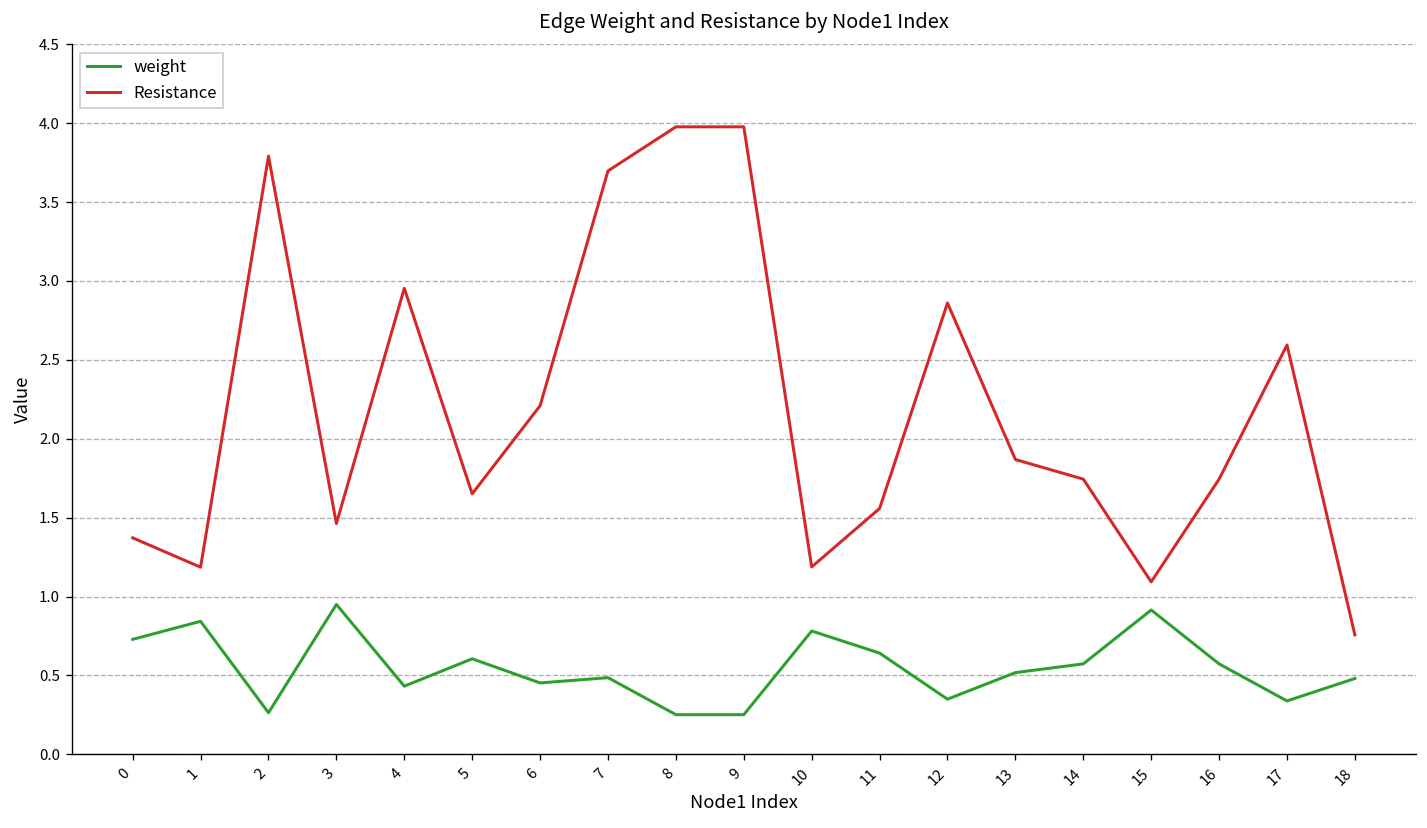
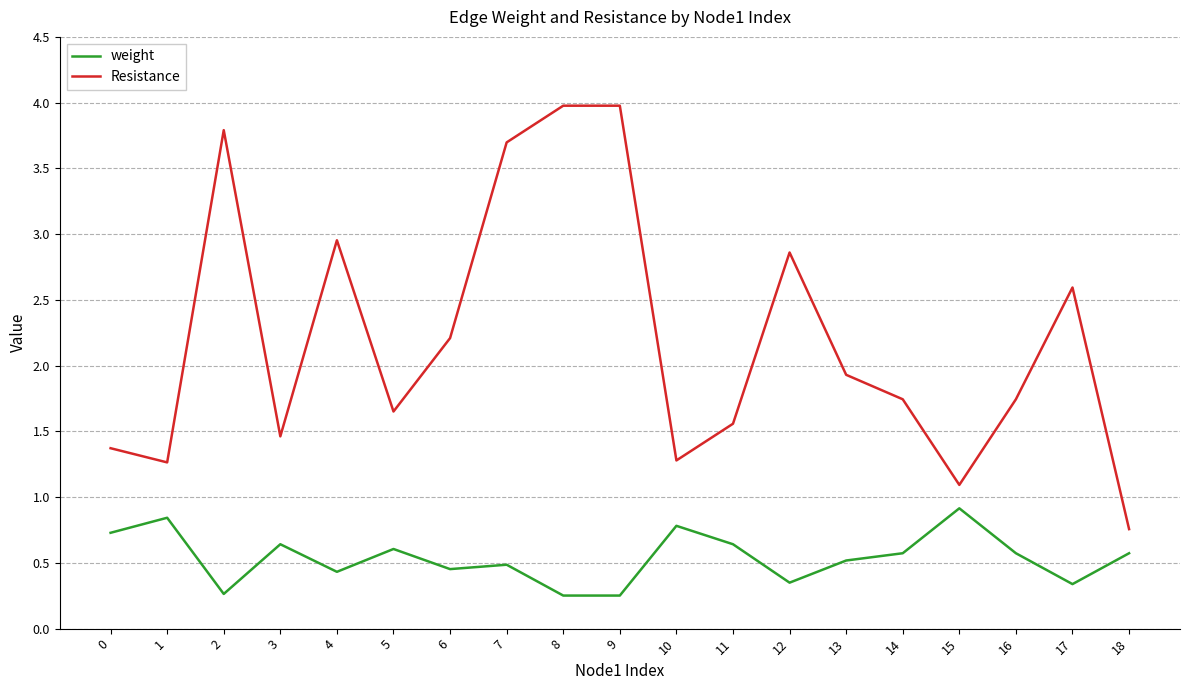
  {
    "weight": {
      "0": 0.73,
      "1": 0.84,
      "2": 0.26,
-     "3": 0.95,
+     "3": 0.64,
      "4": 0.43,
      "5": 0.61,
      "6": 0.45,
      "7": 0.49,
      "8": 0.25,
      "9": 0.25,
      "10": 0.78,
      "11": 0.64,
      "12": 0.35,
      "13": 0.52,
      "14": 0.57,
      "15": 0.91,
      "16": 0.57,
      "17": 0.34,
-     "18": 0.48
+     "18": 0.57
    },
    "Resistance": {
      "0": 1.37,
-     "1": 1.19,
+     "1": 1.26,
      "2": 3.79,
      "3": 1.46,
      "4": 2.95,
      "5": 1.65,
      "6": 2.21,
      "7": 3.70,
      "8": 3.98,
      "9": 3.98,
-     "10": 1.19,
+     "10": 1.28,
      "11": 1.56,
      "12": 2.86,
-     "13": 1.87,
+     "13": 1.93,
      "14": 1.74,
      "15": 1.09,
      "16": 1.74,
      "17": 2.59,
      "18": 0.76
    }
  }
